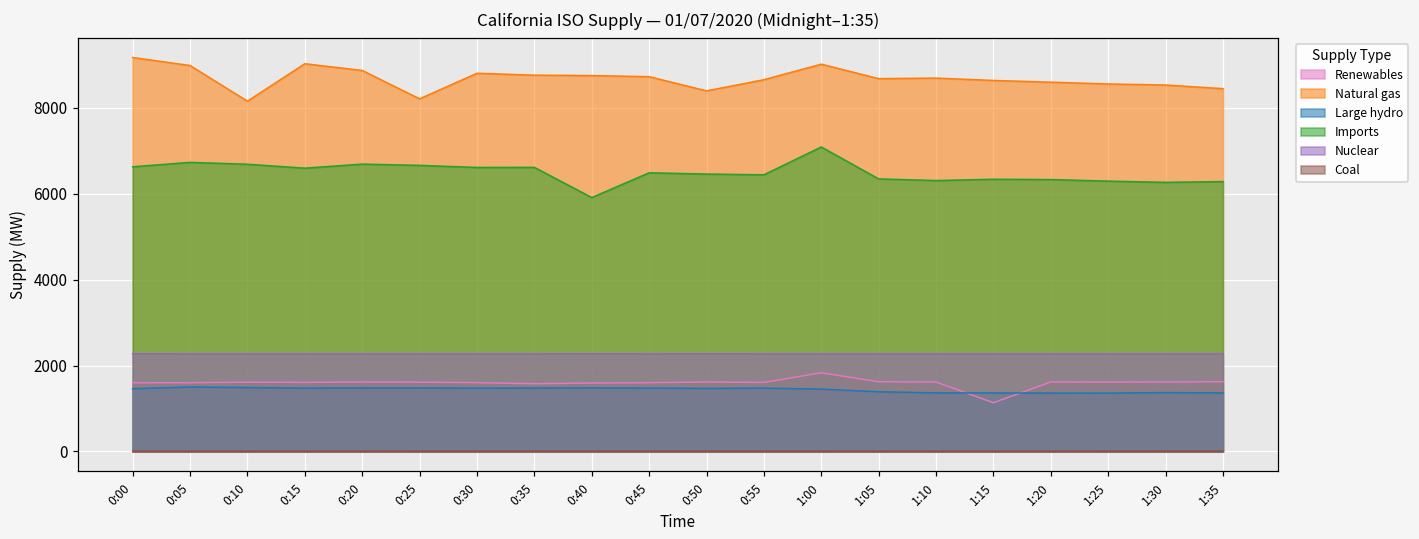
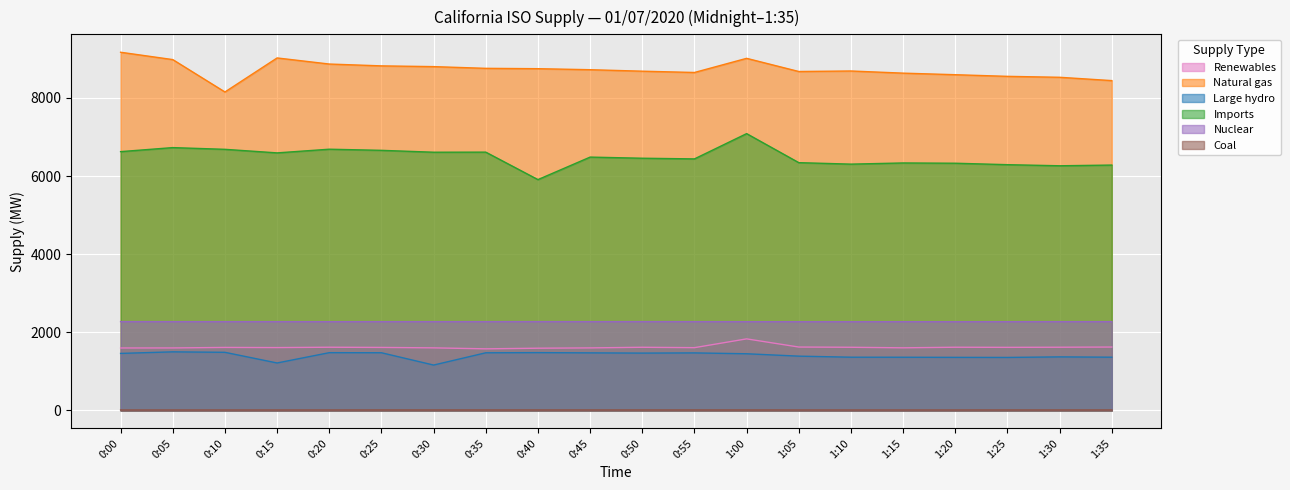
  {
    "Renewables": {
      "0:00": 1600,
      "0:05": 1600,
      "0:10": 1600,
      "0:15": 1600,
      "0:20": 1600,
      "0:25": 1600,
      "0:30": 1600,
      "0:35": 1600,
      "0:40": 1600,
      "0:45": 1600,
      "0:50": 1600,
      "0:55": 1600,
      "1:00": 1800,
      "1:05": 1600,
      "1:10": 1600,
-     "1:15": 1100,
+     "1:15": 1600,
      "1:20": 1600,
      "1:25": 1600,
      "1:30": 1600,
      "1:35": 1600
    },
    "Natural gas": {
      "0:00": 9200,
      "0:05": 9000,
      "0:10": 8200,
      "0:15": 9000,
      "0:20": 8900,
-     "0:25": 8200,
+     "0:25": 8800,
      "0:30": 8800,
      "0:35": 8800,
      "0:40": 8700,
      "0:45": 8700,
-     "0:50": 8400,
+     "0:50": 8700,
      "0:55": 8700,
      "1:00": 9000,
      "1:05": 8700,
      "1:10": 8700,
      "1:15": 8600,
      "1:20": 8600,
      "1:25": 8600,
      "1:30": 8500,
      "1:35": 8400
    },
    "Large hydro": {
      "0:00": 1500,
      "0:05": 1500,
      "0:10": 1500,
-     "0:15": 1500,
+     "0:15": 1200,
      "0:20": 1500,
      "0:25": 1500,
-     "0:30": 1500,
+     "0:30": 1200,
      "0:35": 1500,
      "0:40": 1500,
      "0:45": 1500,
      "0:50": 1500,
      "0:55": 1500,
      "1:00": 1500,
      "1:05": 1400,
      "1:10": 1400,
      "1:15": 1400,
      "1:20": 1400,
      "1:25": 1400,
      "1:30": 1400,
      "1:35": 1400
    },
    "Imports": {
      "0:00": 6600,
      "0:05": 6700,
      "0:10": 6700,
      "0:15": 6600,
      "0:20": 6700,
      "0:25": 6700,
      "0:30": 6600,
      "0:35": 6600,
      "0:40": 5900,
      "0:45": 6500,
      "0:50": 6500,
      "0:55": 6400,
      "1:00": 7100,
      "1:05": 6300,
      "1:10": 6300,
      "1:15": 6300,
      "1:20": 6300,
      "1:25": 6300,
      "1:30": 6300,
      "1:35": 6300
    },
    "Nuclear": {
      "0:00": 2300,
      "0:05": 2300,
      "0:10": 2300,
      "0:15": 2300,
      "0:20": 2300,
      "0:25": 2300,
      "0:30": 2300,
      "0:35": 2300,
      "0:40": 2300,
      "0:45": 2300,
      "0:50": 2300,
      "0:55": 2300,
      "1:00": 2300,
      "1:05": 2300,
      "1:10": 2300,
      "1:15": 2300,
      "1:20": 2300,
      "1:25": 2300,
      "1:30": 2300,
      "1:35": 2300
    },
    "Coal": {
      "0:00": 0,
      "0:05": 0,
      "0:10": 0,
      "0:15": 0,
      "0:20": 0,
      "0:25": 0,
      "0:30": 0,
      "0:35": 0,
      "0:40": 0,
      "0:45": 0,
      "0:50": 0,
      "0:55": 0,
      "1:00": 0,
      "1:05": 0,
      "1:10": 0,
      "1:15": 0,
      "1:20": 0,
      "1:25": 0,
      "1:30": 0,
      "1:35": 0
    }
  }
